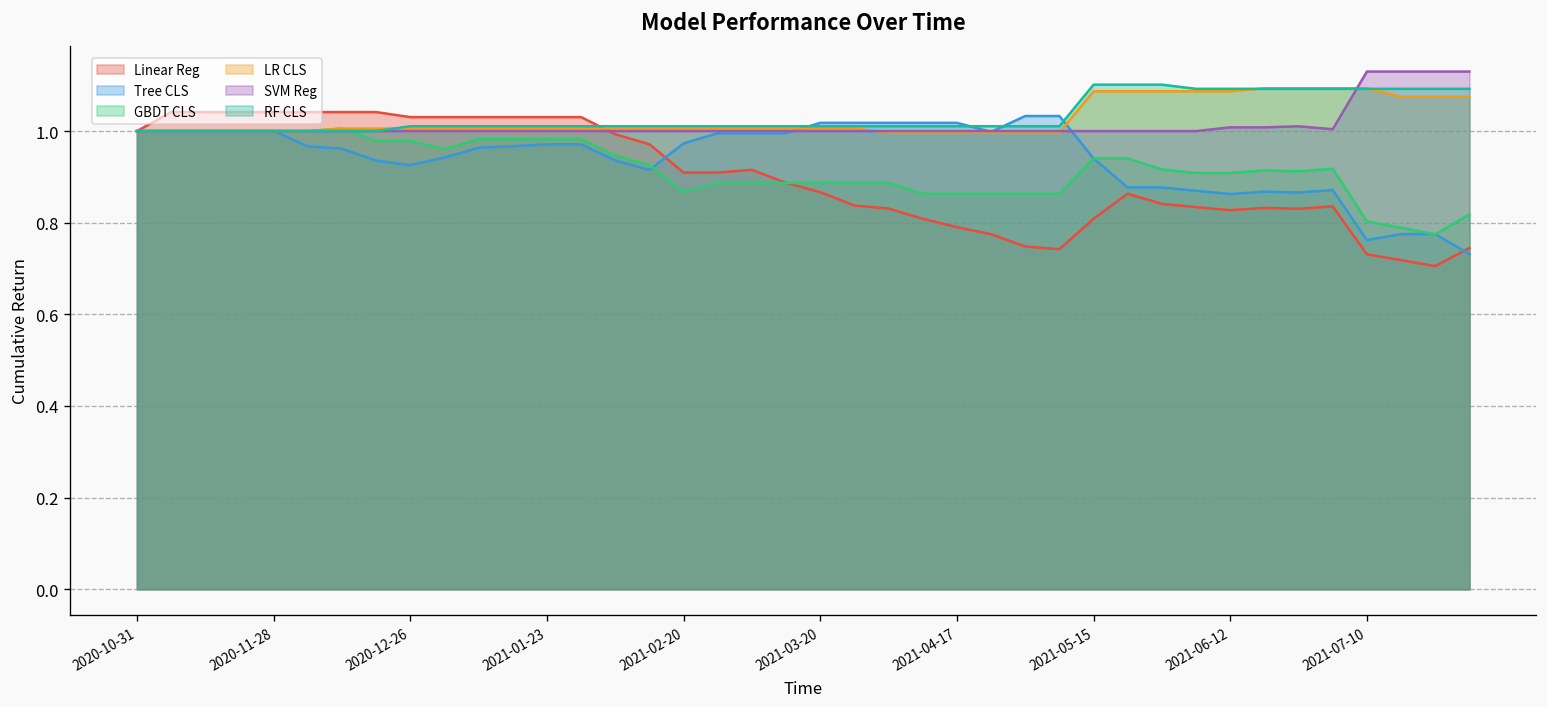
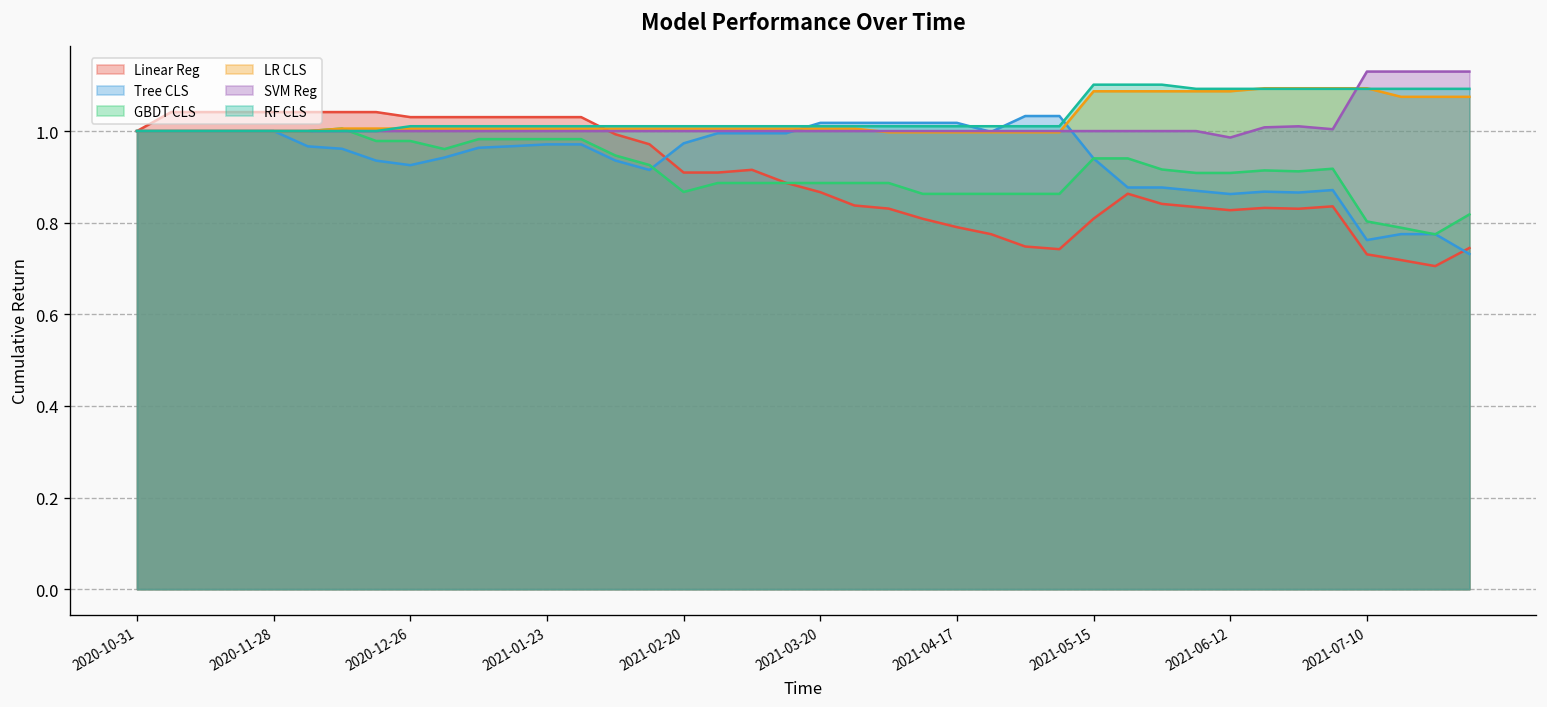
  {
    "SVM Reg": {
      "2021-05-15": 1.00,
-     "2021-06-12": 1.01,
+     "2021-06-12": 0.99,
      "2021-07-10": 1.13
    }
  }
